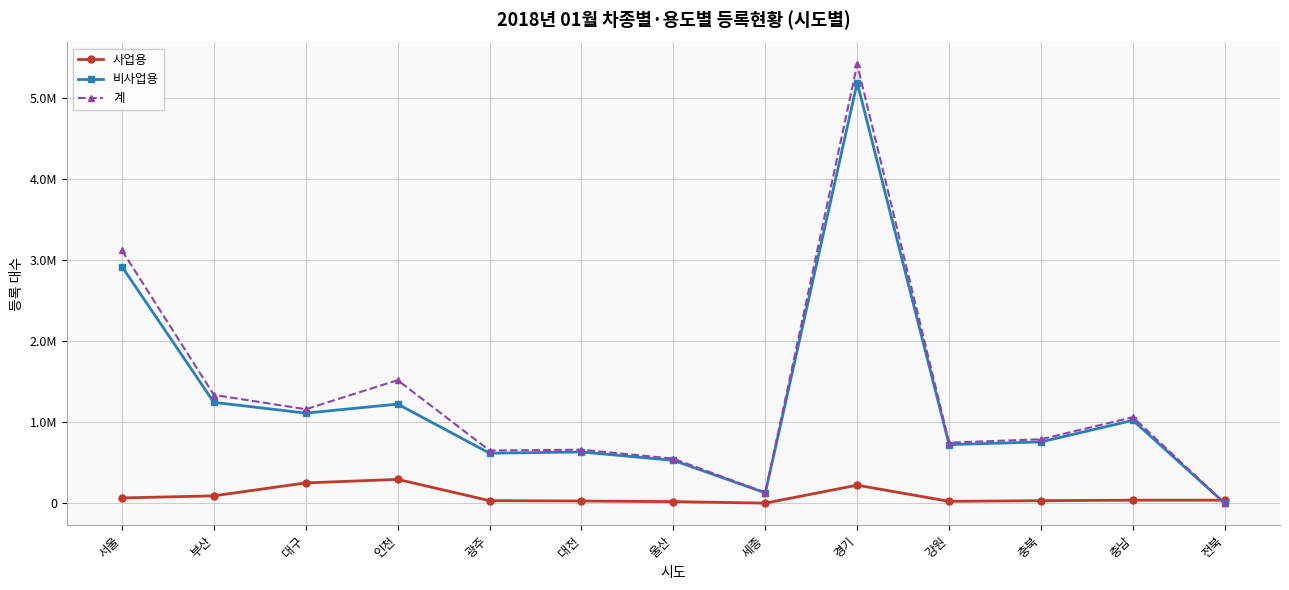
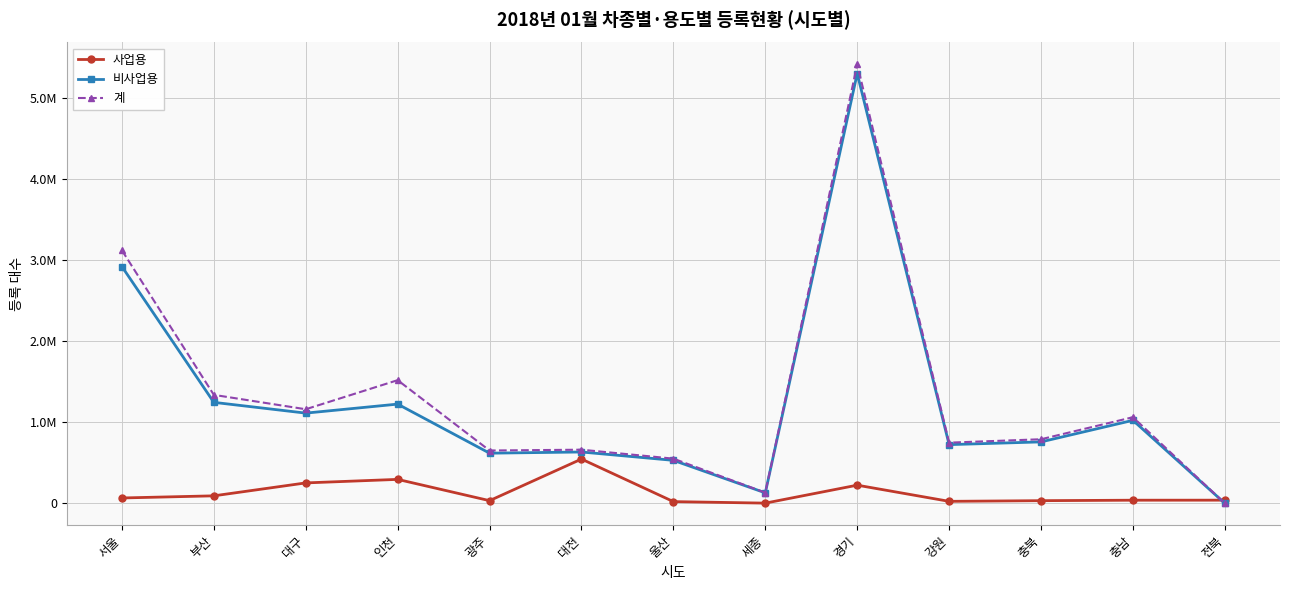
  {
    "사업용": {
      "서울": 100000,
      "부산": 100000,
      "대구": 300000,
      "인천": 300000,
      "광주": 0,
-     "대전": 0,
+     "대전": 500000,
      "울산": 0,
      "세종": 0,
      "경기": 200000,
      "강원": 0,
      "충북": 0,
      "충남": 0,
      "전북": 0
    },
    "비사업용": {
      "서울": 2900000,
      "부산": 1200000,
      "대구": 1100000,
      "인천": 1200000,
      "광주": 600000,
-     "경기": 5200000,
+     "경기": 5300000,
      "충북": 800000,
      "충남": 1000000
    },
    "계": {
      "서울": 3100000,
      "부산": 1300000,
      "대구": 1200000,
      "인천": 1500000,
      "광주": 700000,
      "경기": 5400000,
      "충북": 800000,
      "충남": 1100000
    }
  }
